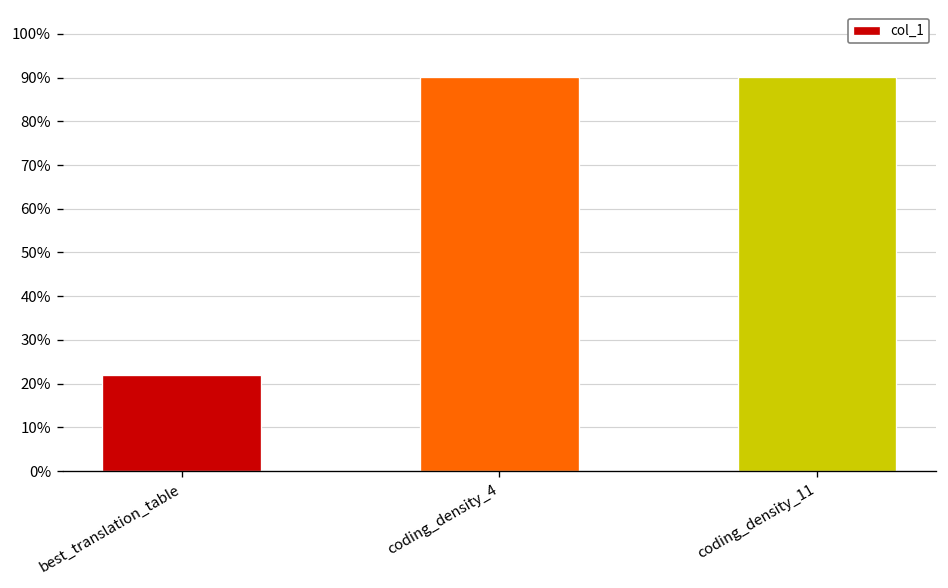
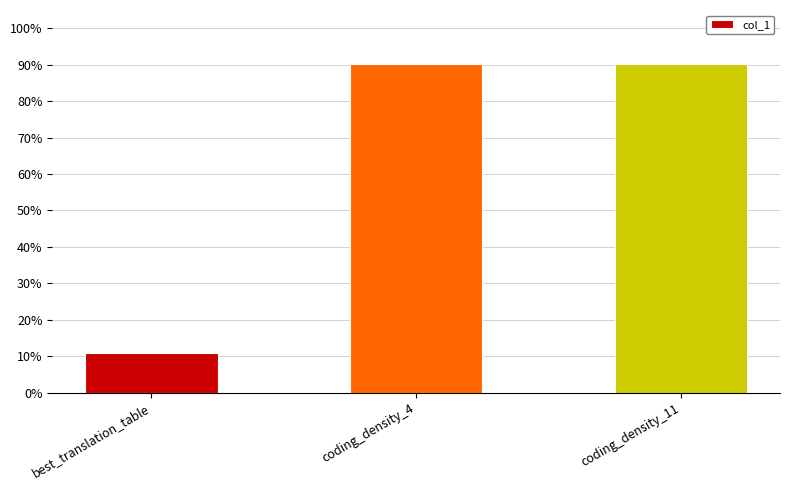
  {
-   "best_translation_table": "22%",
+   "best_translation_table": "11%",
    "coding_density_4": "90%",
    "coding_density_11": "90%"
  }
